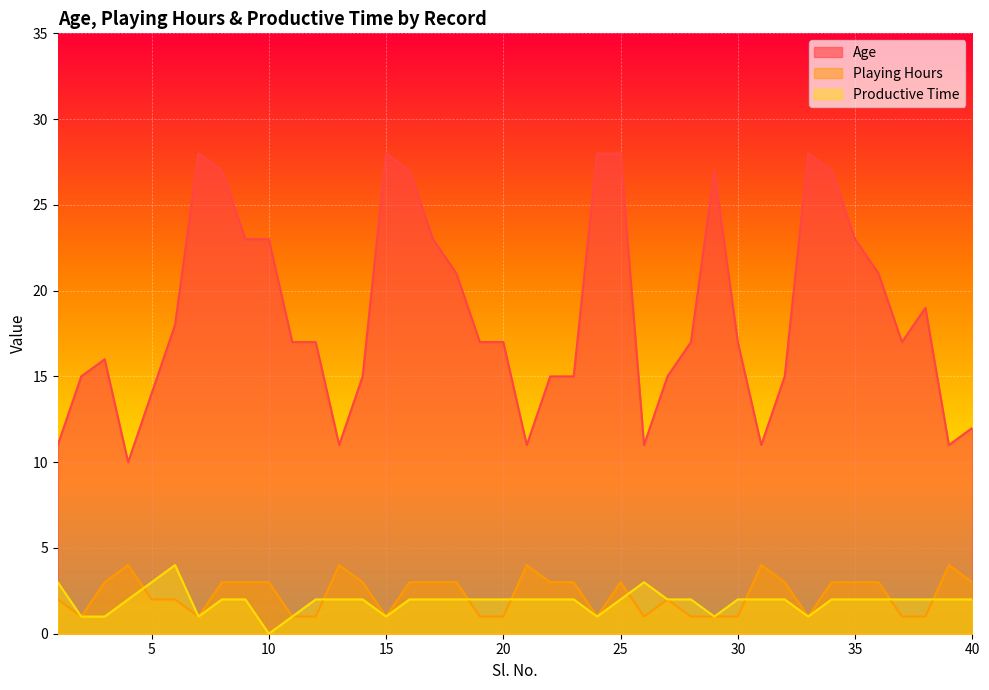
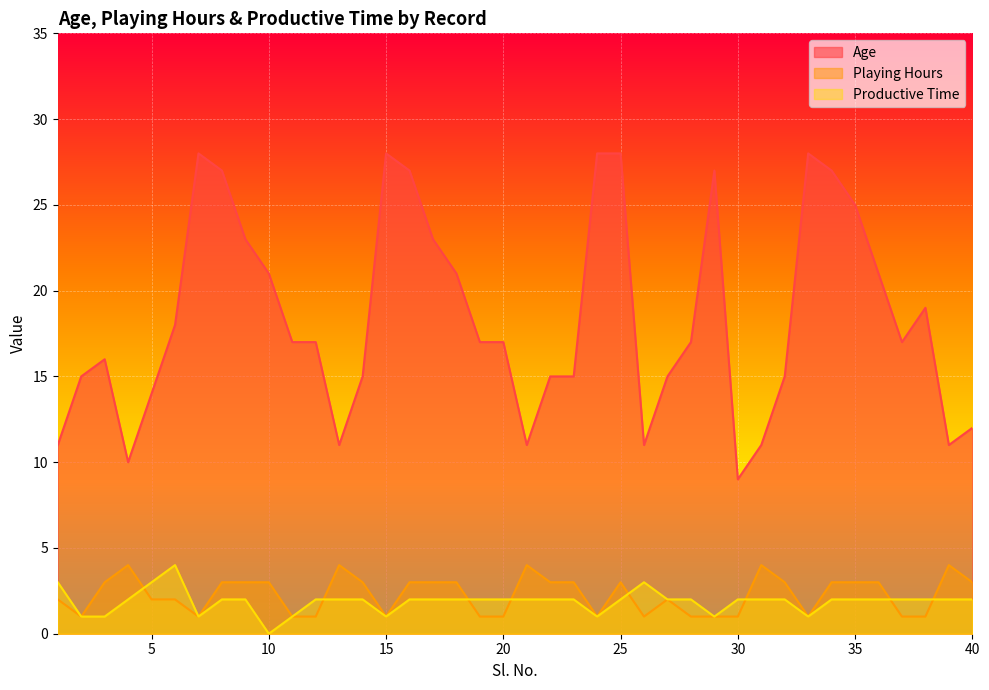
  {
    "Age": {
      "5": 14,
-     "10": 23,
+     "10": 21,
      "15": 28,
      "20": 17,
      "25": 28,
-     "30": 17,
-     "35": 23,
+     "30": 9,
+     "35": 25,
      "40": 12
    }
  }
